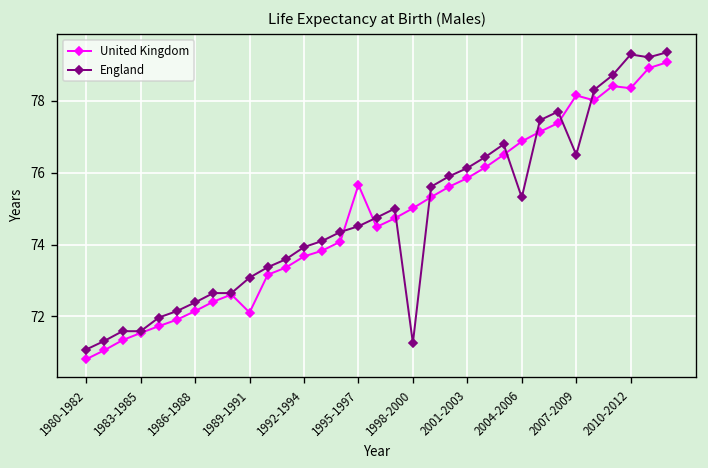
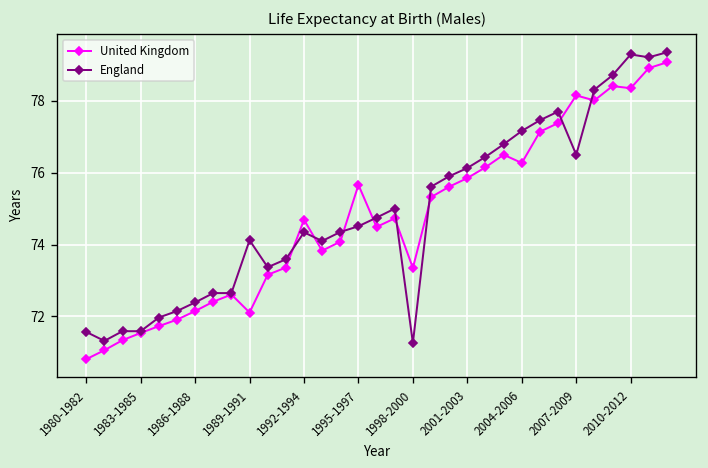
  {
    "United Kingdom": {
      "1980-1982": 70.8,
      "1986-1988": 72.2,
      "1989-1991": 72.1,
-     "1992-1994": 73.7,
+     "1992-1994": 74.7,
      "1995-1997": 75.7,
-     "1998-2000": 75.0,
+     "1998-2000": 73.4,
      "2001-2003": 75.9,
-     "2004-2006": 76.9,
+     "2004-2006": 76.3,
      "2007-2009": 78.2,
      "2010-2012": 78.4
    },
    "England": {
-     "1980-1982": 71.1,
+     "1980-1982": 71.6,
      "1986-1988": 72.4,
-     "1989-1991": 73.1,
-     "1992-1994": 73.9,
+     "1989-1991": 74.1,
+     "1992-1994": 74.3,
      "1995-1997": 74.5,
      "1998-2000": 71.3,
      "2001-2003": 76.1,
-     "2004-2006": 75.3,
+     "2004-2006": 77.2,
      "2007-2009": 76.5,
      "2010-2012": 79.3
    }
  }
